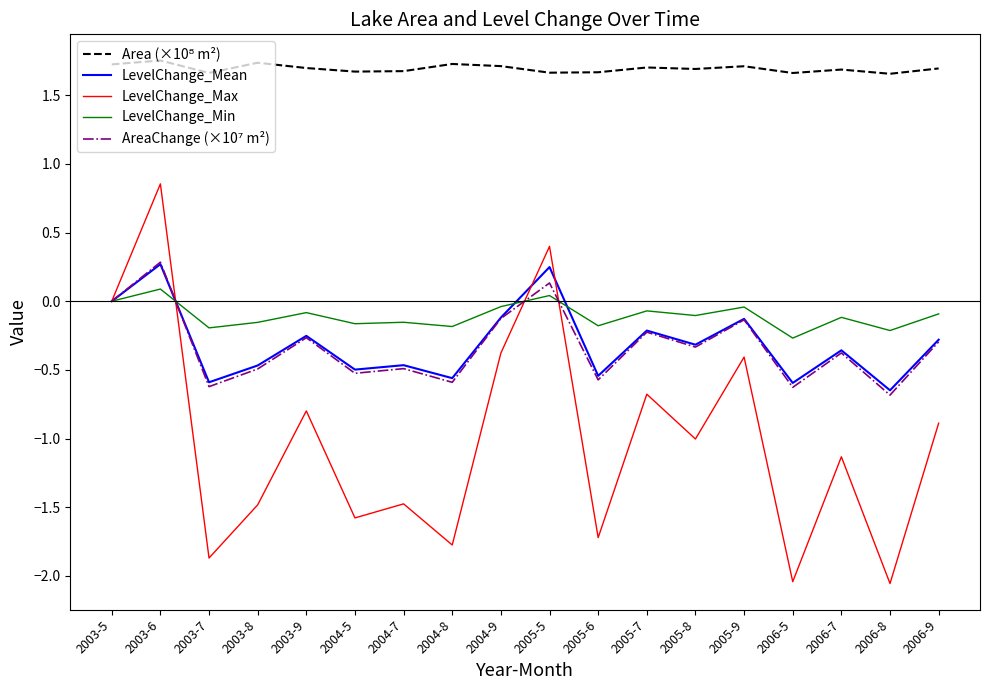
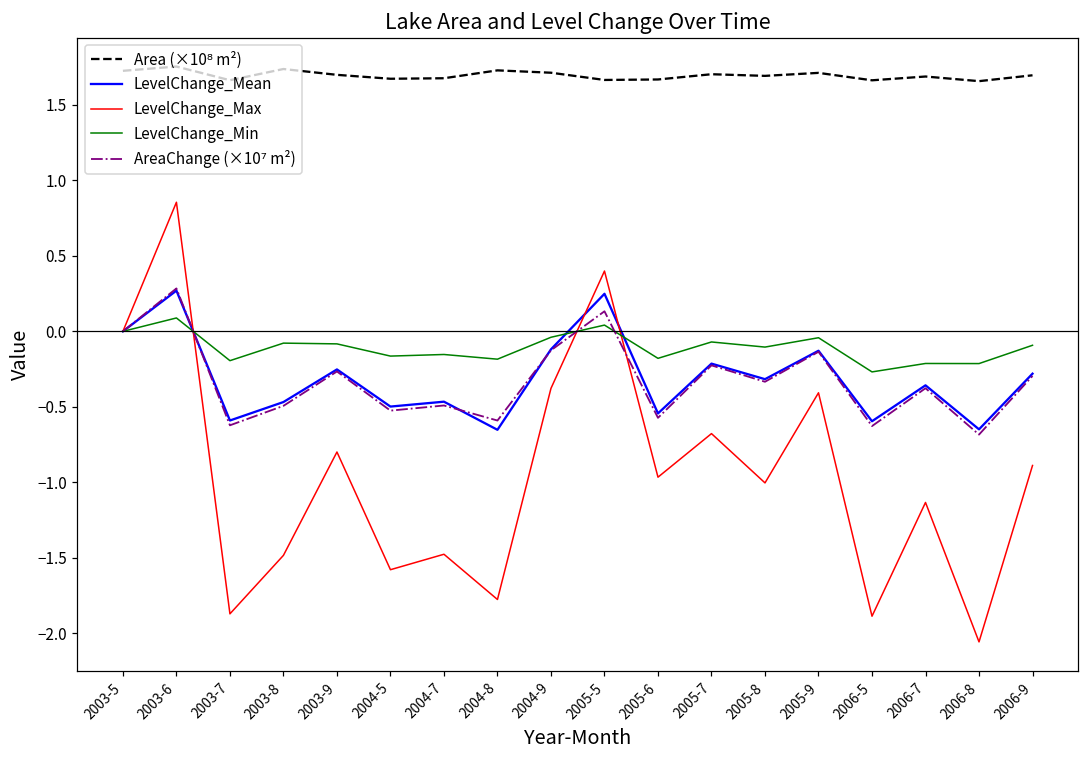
  {
    "Area (×10⁸ m²)": {
      "2003-9": 1.70,
      "2004-5": 1.67,
      "2004-7": 1.68,
      "2004-8": 1.73,
      "2004-9": 1.71,
      "2005-5": 1.66,
      "2005-6": 1.67,
      "2005-7": 1.70,
      "2005-8": 1.69,
      "2005-9": 1.71,
      "2006-5": 1.66,
      "2006-7": 1.69,
      "2006-8": 1.66,
      "2006-9": 1.70
    },
    "LevelChange_Mean": {
      "2003-7": -0.59,
      "2003-8": -0.47,
      "2004-5": -0.50,
      "2004-7": -0.47,
-     "2004-8": -0.56,
+     "2004-8": -0.65,
      "2005-5": 0.25,
      "2005-6": -0.54,
      "2006-5": -0.60,
      "2006-7": -0.36,
      "2006-8": -0.65
    },
    "LevelChange_Max": {
      "2003-6": 0.85,
      "2003-7": -1.87,
      "2003-8": -1.48,
      "2003-9": -0.80,
      "2004-5": -1.58,
      "2004-7": -1.48,
      "2004-8": -1.78,
      "2004-9": -0.38,
      "2005-5": 0.40,
-     "2005-6": -1.72,
+     "2005-6": -0.97,
      "2005-7": -0.68,
      "2005-8": -1.00,
      "2005-9": -0.41,
-     "2006-5": -2.04,
+     "2006-5": -1.89,
      "2006-7": -1.13,
      "2006-8": -2.06,
      "2006-9": -0.89
    },
    "LevelChange_Min": {
      "2003-6": 0.09,
      "2003-7": -0.19,
-     "2003-8": -0.15,
+     "2003-8": -0.08,
      "2003-9": -0.08,
      "2004-5": -0.16,
      "2004-7": -0.15,
      "2004-8": -0.18,
      "2004-9": -0.04,
      "2005-5": 0.04,
      "2005-6": -0.18,
      "2005-7": -0.07,
      "2005-8": -0.10,
      "2005-9": -0.04,
      "2006-5": -0.27,
-     "2006-7": -0.12,
+     "2006-7": -0.21,
      "2006-8": -0.21,
      "2006-9": -0.09
    },
    "AreaChange (×10⁷ m²)": {
      "2003-7": -0.62,
      "2003-8": -0.49,
      "2004-5": -0.52,
      "2004-7": -0.49,
      "2004-8": -0.59,
      "2005-5": 0.13,
      "2005-6": -0.57,
      "2006-5": -0.63,
      "2006-7": -0.38,
      "2006-8": -0.68
    }
  }
